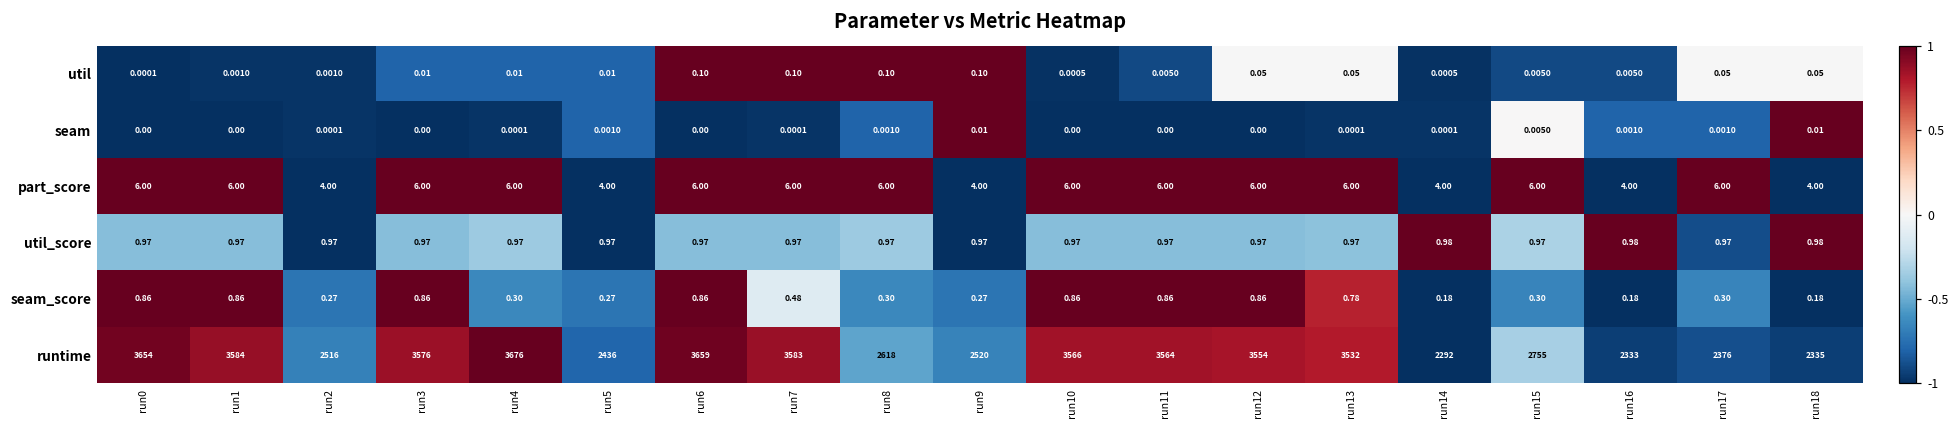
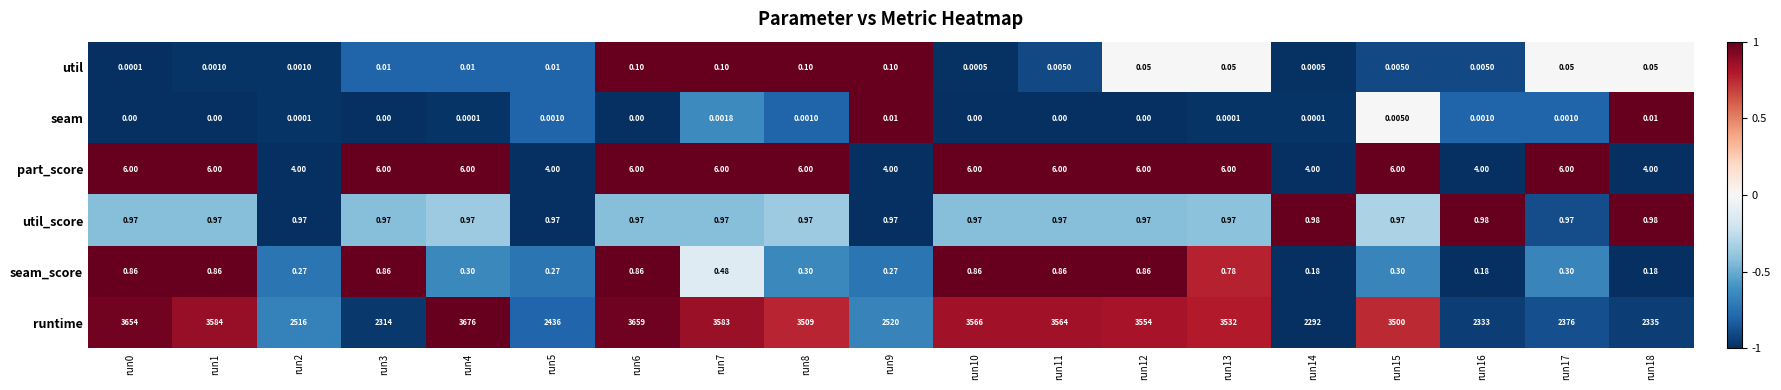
  {
    "util": {
      "run0": 0.0001,
      "run1": 0.0010,
      "run2": 0.0010,
      "run3": 0.01,
      "run4": 0.01,
      "run5": 0.01,
      "run6": 0.10,
      "run7": 0.10,
      "run8": 0.10,
      "run9": 0.10,
      "run10": 0.0005,
      "run11": 0.0050,
      "run12": 0.05,
      "run13": 0.05,
      "run14": 0.0005,
      "run15": 0.0050,
      "run16": 0.0050,
      "run17": 0.05,
      "run18": 0.05
    },
    "seam": {
      "run0": 0.00,
      "run1": 0.00,
      "run2": 0.0001,
      "run3": 0.00,
      "run4": 0.0001,
      "run5": 0.0010,
      "run6": 0.00,
-     "run7": 0.0001,
+     "run7": 0.0018,
      "run8": 0.0010,
      "run9": 0.01,
      "run10": 0.00,
      "run11": 0.00,
      "run12": 0.00,
      "run13": 0.0001,
      "run14": 0.0001,
      "run15": 0.0050,
      "run16": 0.0010,
      "run17": 0.0010,
      "run18": 0.01
    },
    "part_score": {
      "run0": 6.00,
      "run1": 6.00,
      "run2": 4.00,
      "run3": 6.00,
      "run4": 6.00,
      "run5": 4.00,
      "run6": 6.00,
      "run7": 6.00,
      "run8": 6.00,
      "run9": 4.00,
      "run10": 6.00,
      "run11": 6.00,
      "run12": 6.00,
      "run13": 6.00,
      "run14": 4.00,
      "run15": 6.00,
      "run16": 4.00,
      "run17": 6.00,
      "run18": 4.00
    },
    "util_score": {
      "run0": 0.97,
      "run1": 0.97,
      "run2": 0.97,
      "run3": 0.97,
      "run4": 0.97,
      "run5": 0.97,
      "run6": 0.97,
      "run7": 0.97,
      "run8": 0.97,
      "run9": 0.97,
      "run10": 0.97,
      "run11": 0.97,
      "run12": 0.97,
      "run13": 0.97,
      "run14": 0.98,
      "run15": 0.97,
      "run16": 0.98,
      "run17": 0.97,
      "run18": 0.98
    },
    "seam_score": {
      "run0": 0.86,
      "run1": 0.86,
      "run2": 0.27,
      "run3": 0.86,
      "run4": 0.30,
      "run5": 0.27,
      "run6": 0.86,
      "run7": 0.48,
      "run8": 0.30,
      "run9": 0.27,
      "run10": 0.86,
      "run11": 0.86,
      "run12": 0.86,
      "run13": 0.78,
      "run14": 0.18,
      "run15": 0.30,
      "run16": 0.18,
      "run17": 0.30,
      "run18": 0.18
    },
    "runtime": {
      "run0": 3654,
      "run1": 3584,
      "run2": 2516,
-     "run3": 3576,
+     "run3": 2314,
      "run4": 3676,
      "run5": 2436,
      "run6": 3659,
      "run7": 3583,
-     "run8": 2618,
+     "run8": 3509,
      "run9": 2520,
      "run10": 3566,
      "run11": 3564,
      "run12": 3554,
      "run13": 3532,
      "run14": 2292,
-     "run15": 2755,
+     "run15": 3500,
      "run16": 2333,
      "run17": 2376,
      "run18": 2335
    }
  }
